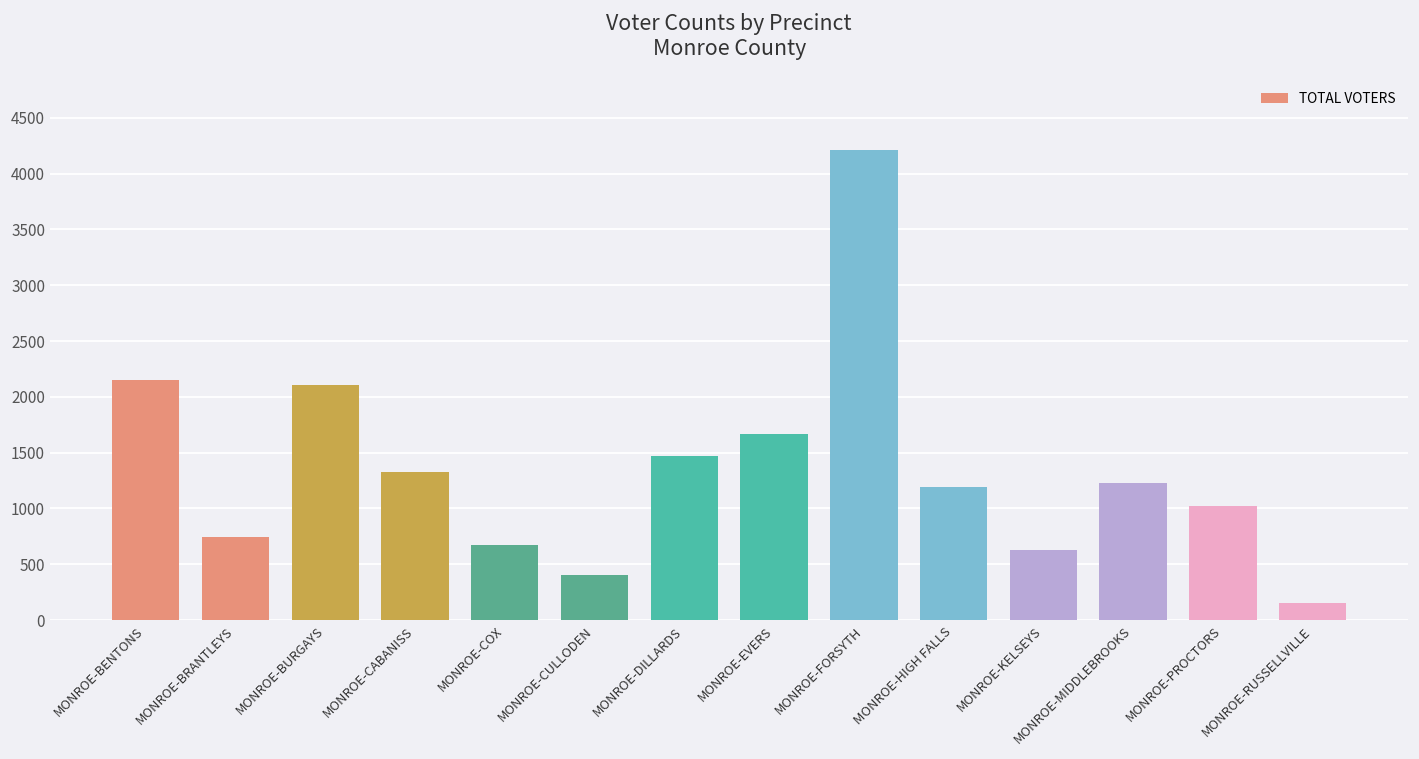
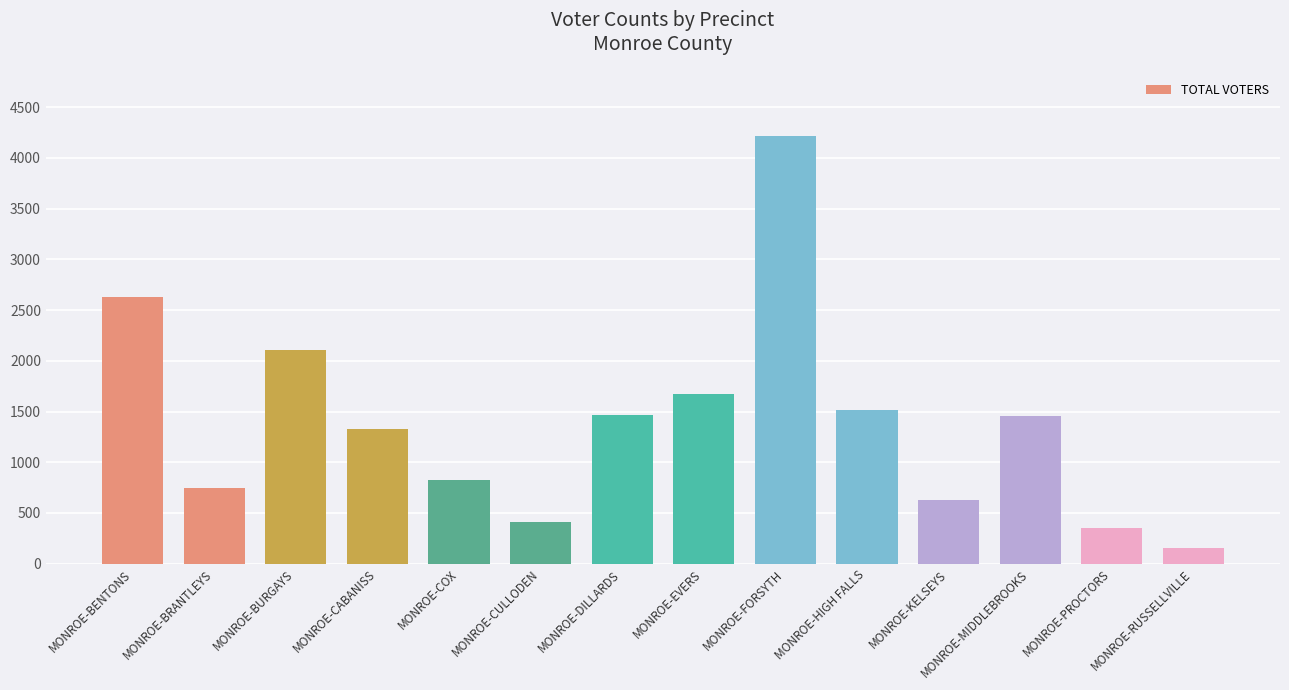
  {
-   "MONROE-BENTONS": 2150,
+   "MONROE-BENTONS": 2630,
    "MONROE-BRANTLEYS": 740,
    "MONROE-BURGAYS": 2110,
    "MONROE-CABANISS": 1330,
-   "MONROE-COX": 670,
+   "MONROE-COX": 830,
    "MONROE-CULLODEN": 410,
    "MONROE-DILLARDS": 1470,
    "MONROE-EVERS": 1670,
    "MONROE-FORSYTH": 4210,
-   "MONROE-HIGH FALLS": 1190,
+   "MONROE-HIGH FALLS": 1520,
    "MONROE-KELSEYS": 630,
-   "MONROE-MIDDLEBROOKS": 1230,
-   "MONROE-PROCTORS": 1030,
+   "MONROE-MIDDLEBROOKS": 1460,
+   "MONROE-PROCTORS": 350,
    "MONROE-RUSSELLVILLE": 160
  }
